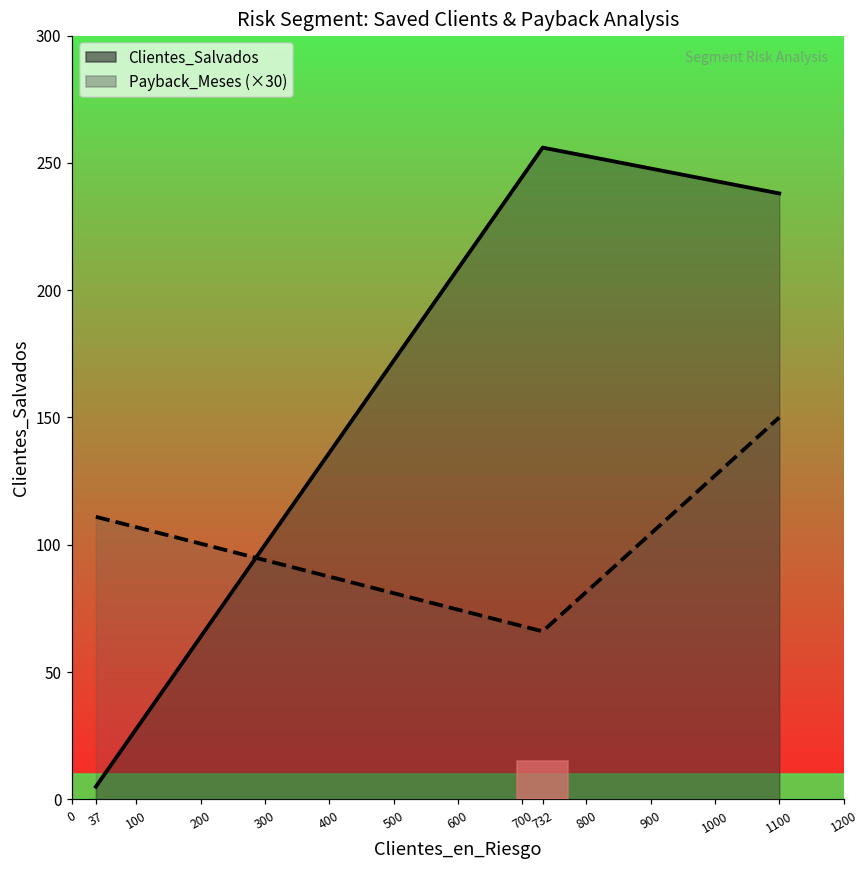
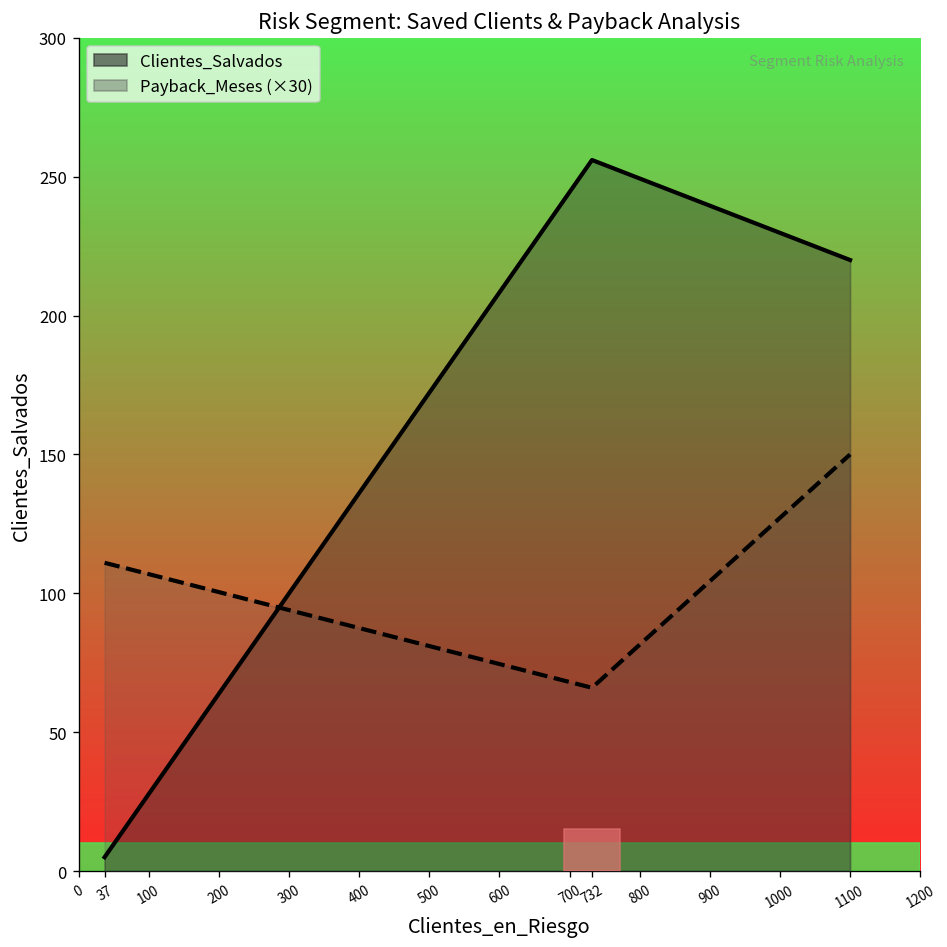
  {
    "Clientes_Salvados": {
      "732": 256,
-     "1100": 238
+     "1100": 220
    },
    "Payback_Meses (×30)": {
      "37": 111,
      "732": 66,
      "1100": 150
    }
  }
